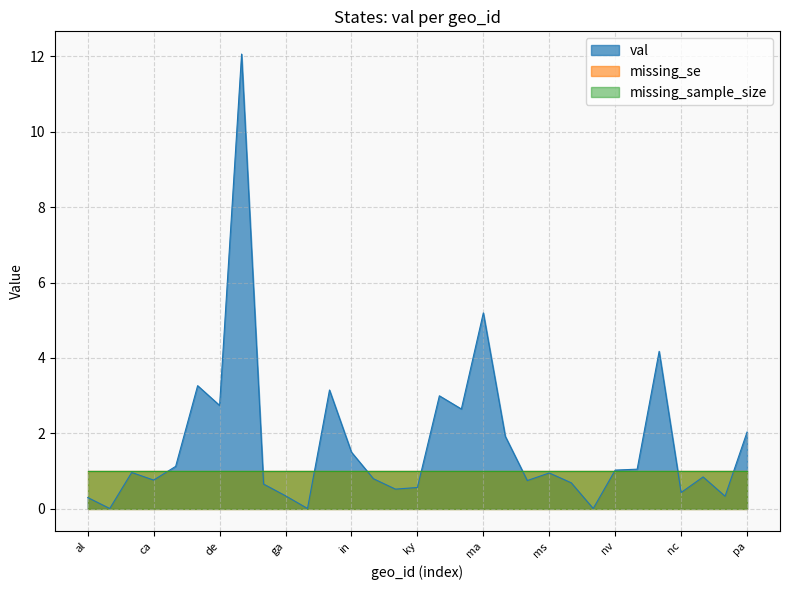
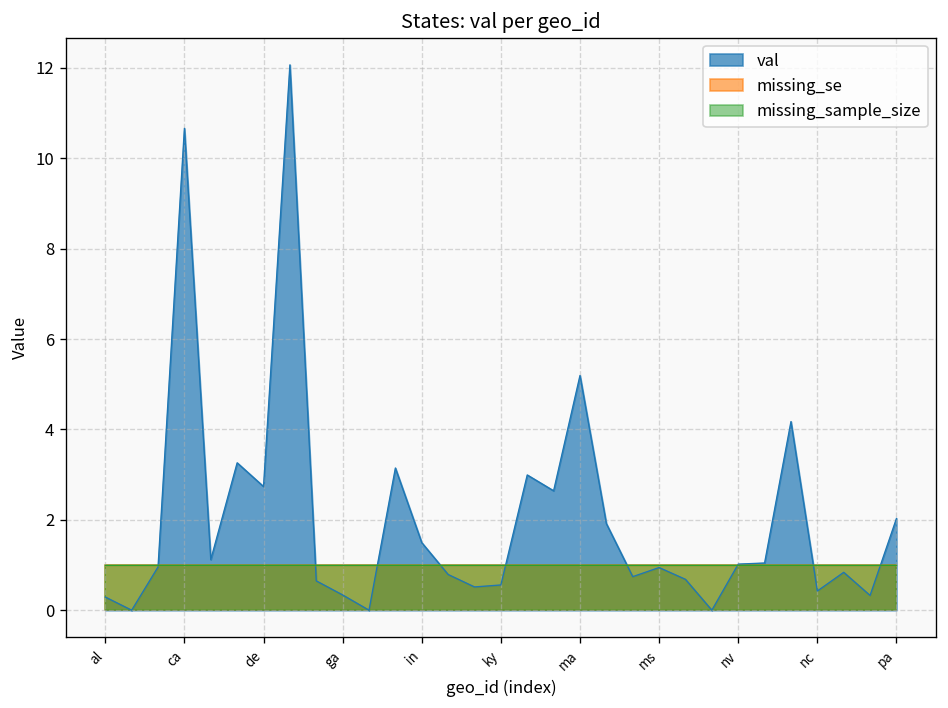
  {
    "val": {
      "al": 0.3,
-     "ca": 0.8,
+     "ca": 10.7,
      "de": 2.7,
      "ga": 0.3,
      "in": 1.5,
      "ky": 0.6,
      "ma": 5.2,
      "nc": 0.4,
      "pa": 2.0
    },
    "missing_sample_size": {
      "al": 1.0,
      "ca": 1.0,
      "de": 1.0,
      "ga": 1.0,
      "in": 1.0,
      "ky": 1.0,
      "ma": 1.0,
      "nc": 1.0,
      "pa": 1.0
    }
  }
